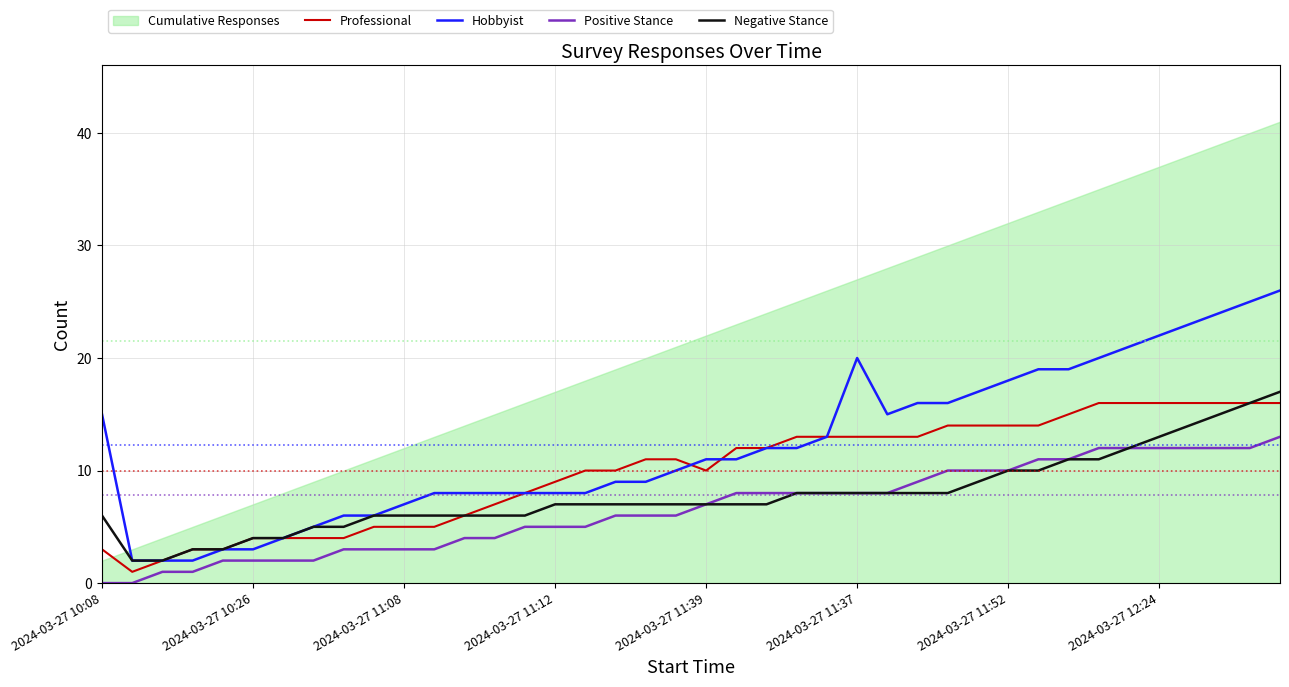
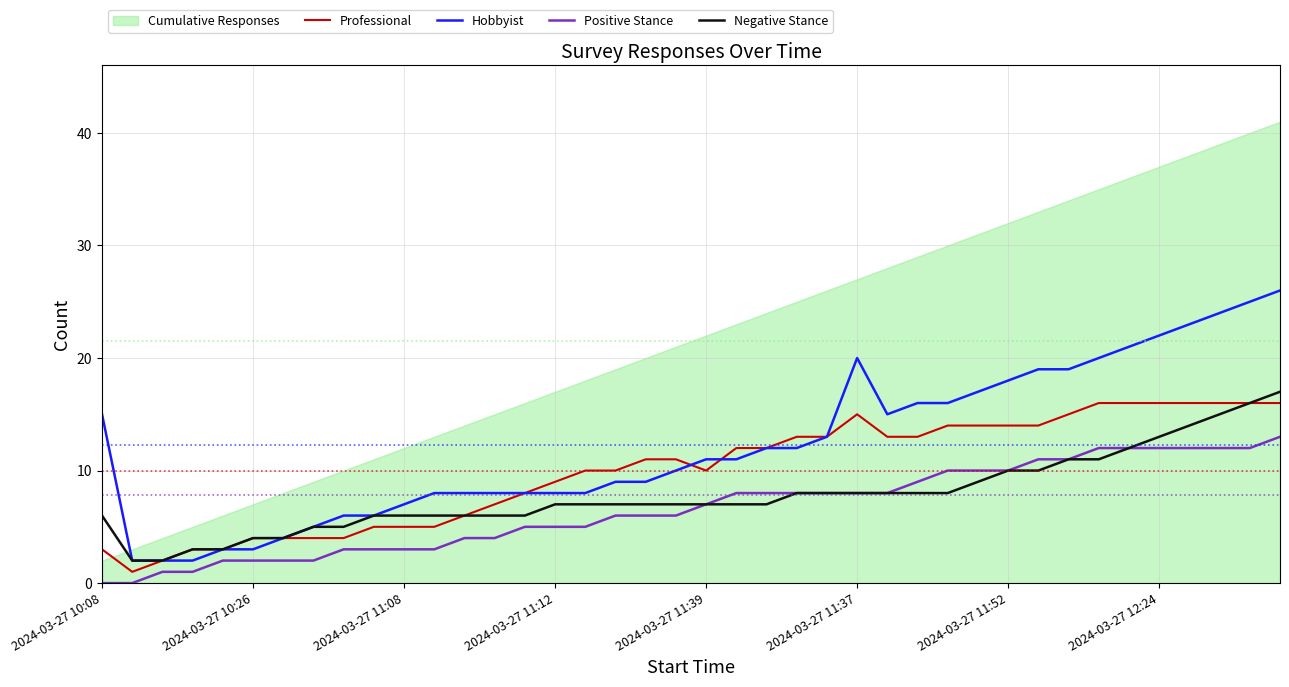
  {
    "Professional": {
      "2024-03-27 10:08": 3,
      "2024-03-27 11:39": 10,
-     "2024-03-27 11:37": 13
+     "2024-03-27 11:37": 15
    },
    "Cumulative Responses": {
      "2024-03-27 10:08": 2,
      "2024-03-27 11:39": 22,
      "2024-03-27 11:37": 27
    },
    "Hobbyist": {
      "2024-03-27 10:08": 15,
      "2024-03-27 11:39": 11,
      "2024-03-27 11:37": 20
    },
    "Positive Stance": {
      "2024-03-27 10:08": 0
    },
    "Negative Stance": {
      "2024-03-27 10:08": 6
    }
  }
